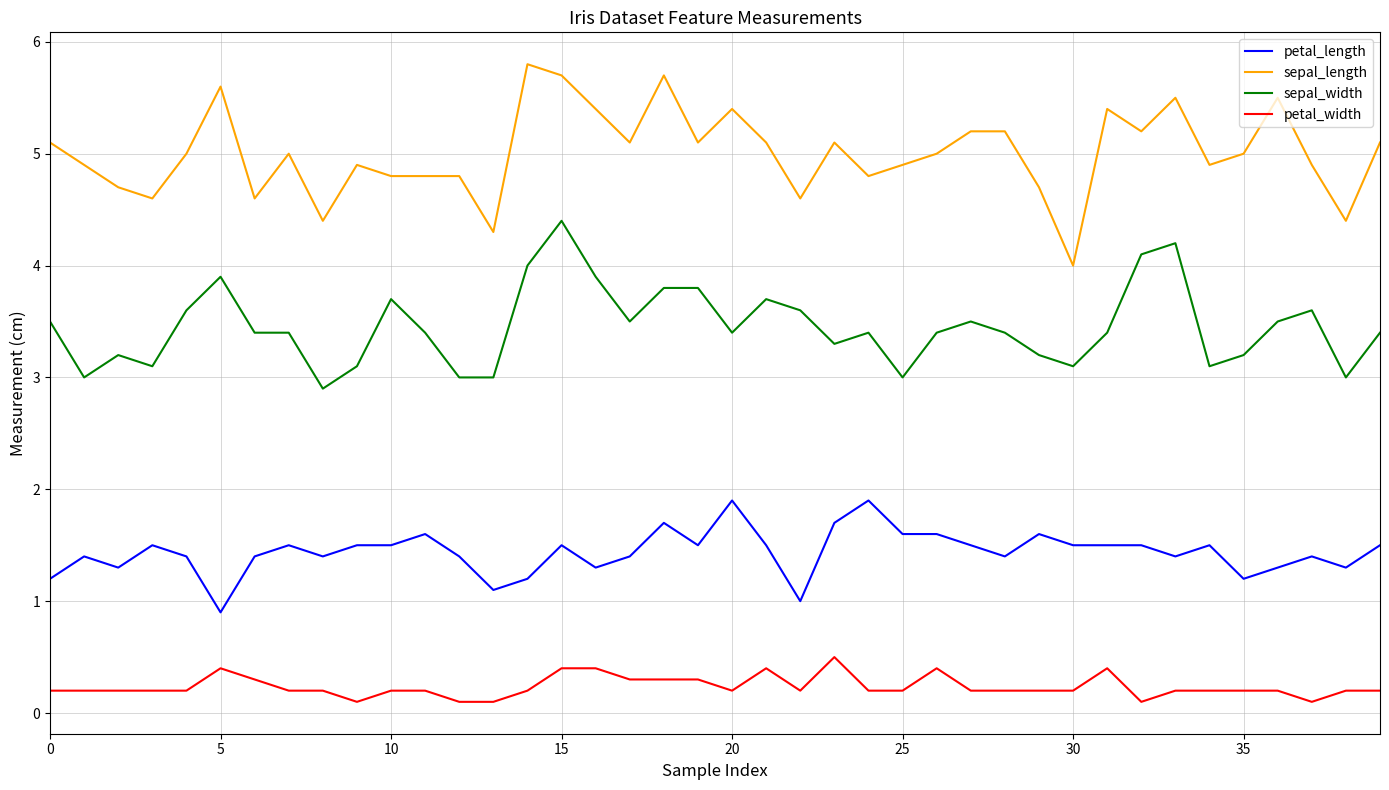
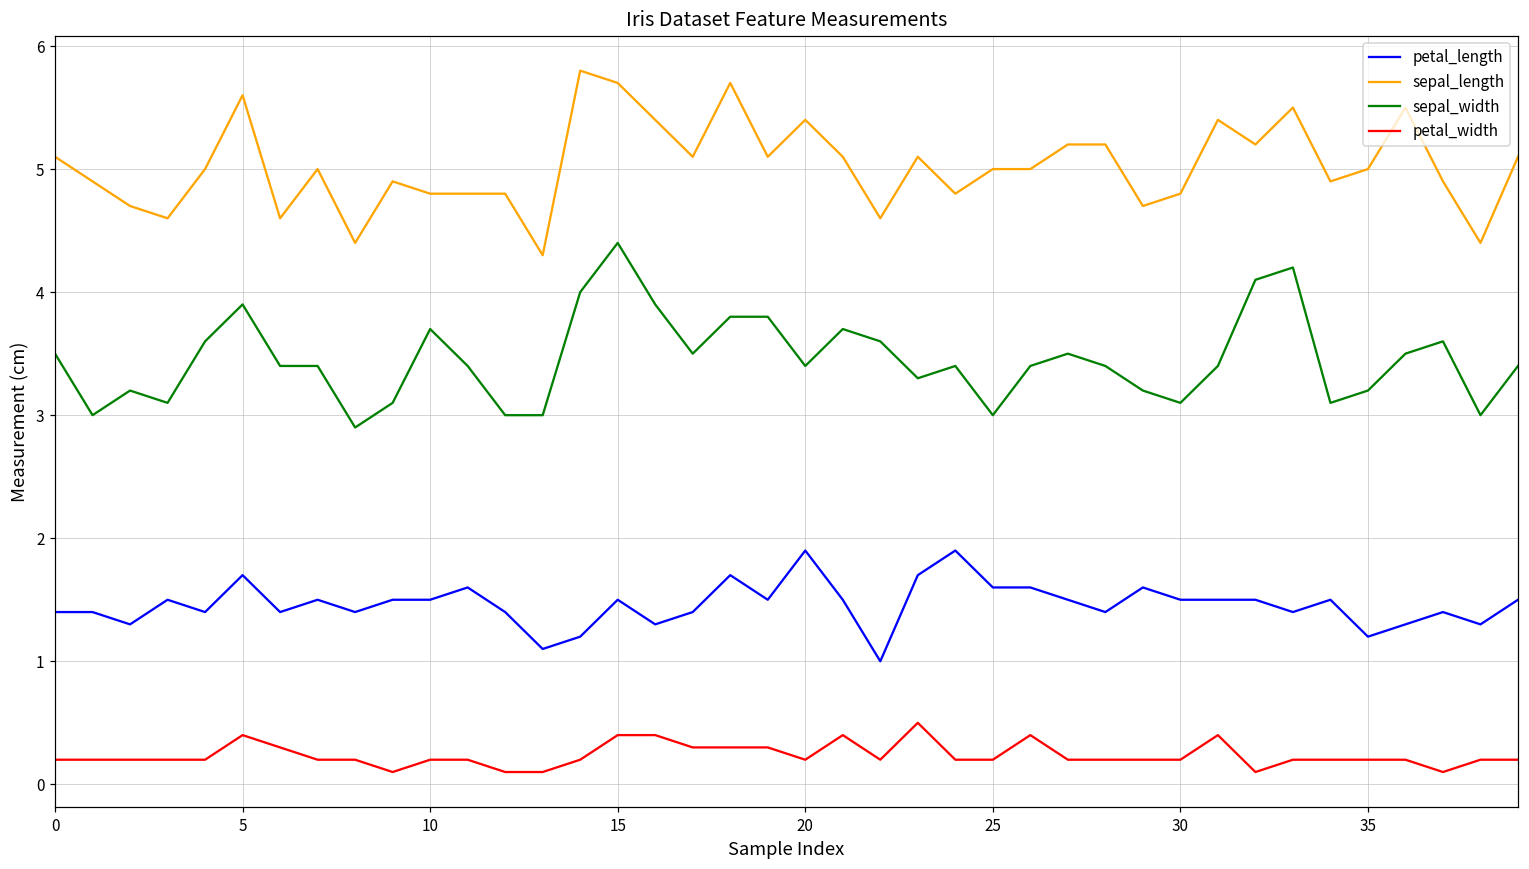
  {
    "petal_length": {
-     "0": 1.2,
-     "5": 0.9,
+     "0": 1.4,
+     "5": 1.7,
      "10": 1.5,
      "15": 1.5,
      "20": 1.9,
      "25": 1.6,
      "30": 1.5,
      "35": 1.2
    },
    "sepal_length": {
      "0": 5.1,
      "5": 5.6,
      "10": 4.8,
      "15": 5.7,
      "20": 5.4,
-     "25": 4.9,
-     "30": 4.0,
+     "25": 5.0,
+     "30": 4.8,
      "35": 5.0
    },
    "sepal_width": {
      "0": 3.5,
      "5": 3.9,
      "10": 3.7,
      "15": 4.4,
      "20": 3.4,
      "25": 3.0,
      "30": 3.1,
      "35": 3.2
    },
    "petal_width": {
      "0": 0.2,
      "5": 0.4,
      "10": 0.2,
      "15": 0.4,
      "20": 0.2,
      "25": 0.2,
      "30": 0.2,
      "35": 0.2
    }
  }
